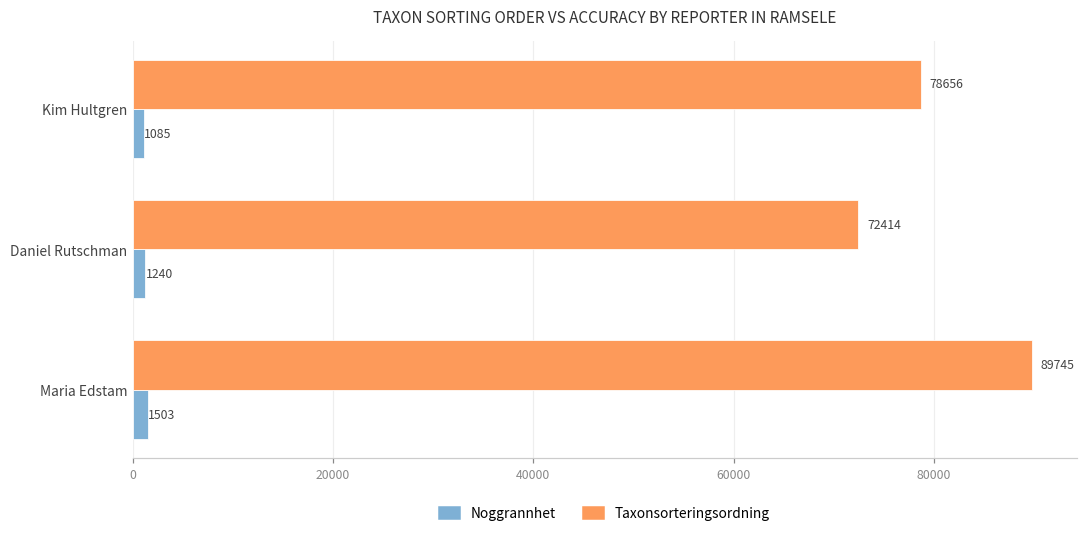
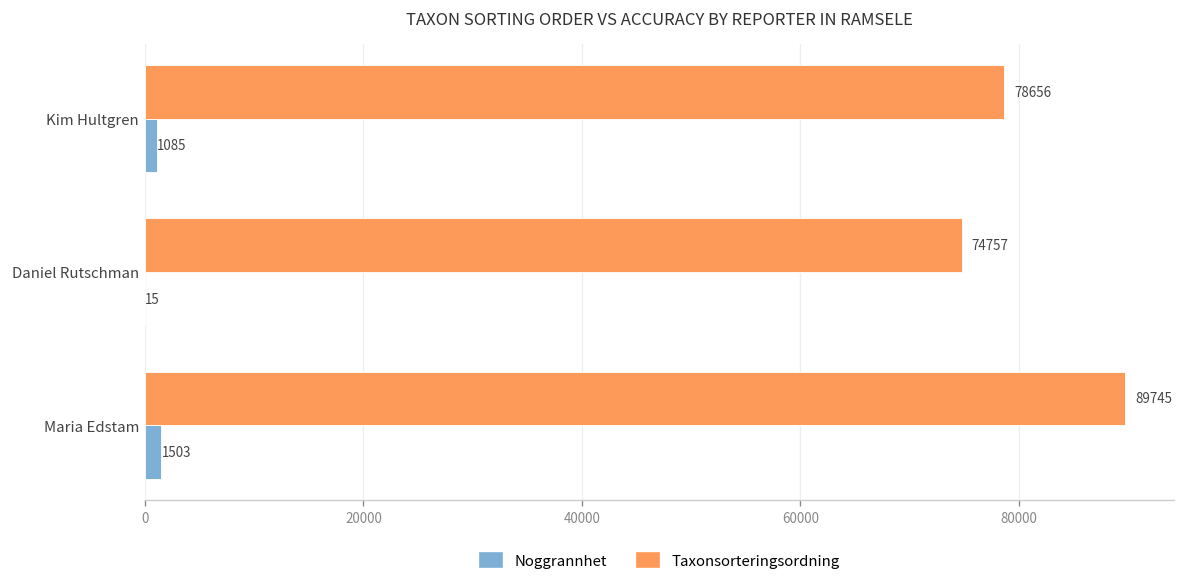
  {
    "Noggrannhet": {
      "Kim Hultgren": 1085,
-     "Daniel Rutschman": 1240,
+     "Daniel Rutschman": 15,
      "Maria Edstam": 1503
    },
    "Taxonsorteringsordning": {
      "Kim Hultgren": 78656,
-     "Daniel Rutschman": 72414,
+     "Daniel Rutschman": 74757,
      "Maria Edstam": 89745
    }
  }
